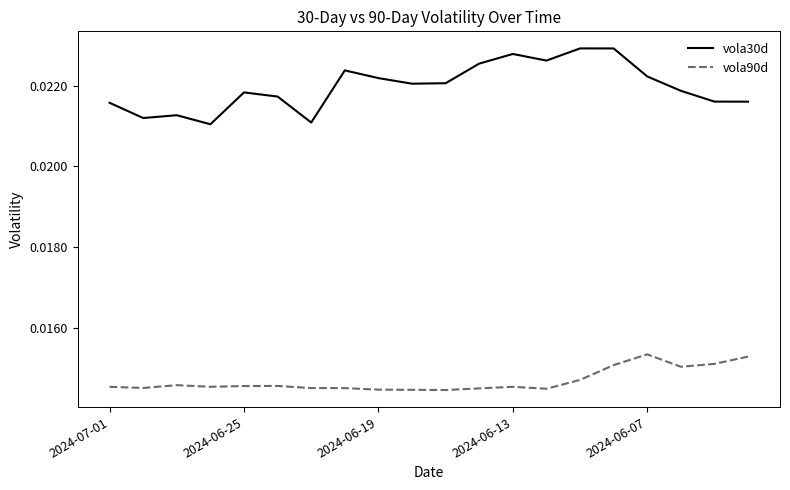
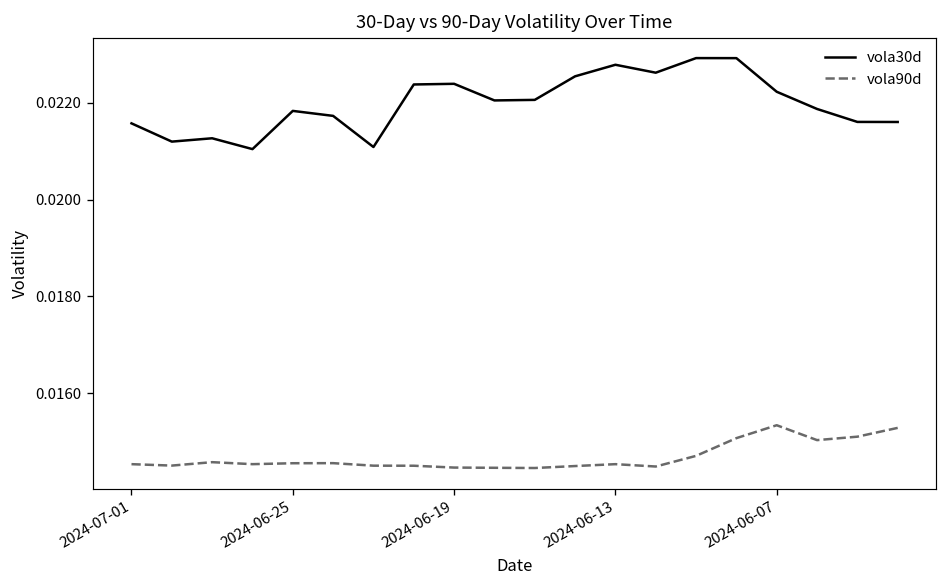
  {
    "vola30d": {
      "2024-07-01": 0.0216,
      "2024-06-25": 0.0218,
-     "2024-06-19": 0.0222,
+     "2024-06-19": 0.0224,
      "2024-06-13": 0.0228,
      "2024-06-07": 0.0222
    },
    "vola90d": {
      "2024-07-01": 0.0145,
      "2024-06-25": 0.0145,
      "2024-06-19": 0.0145,
      "2024-06-13": 0.0145,
      "2024-06-07": 0.0153
    }
  }
